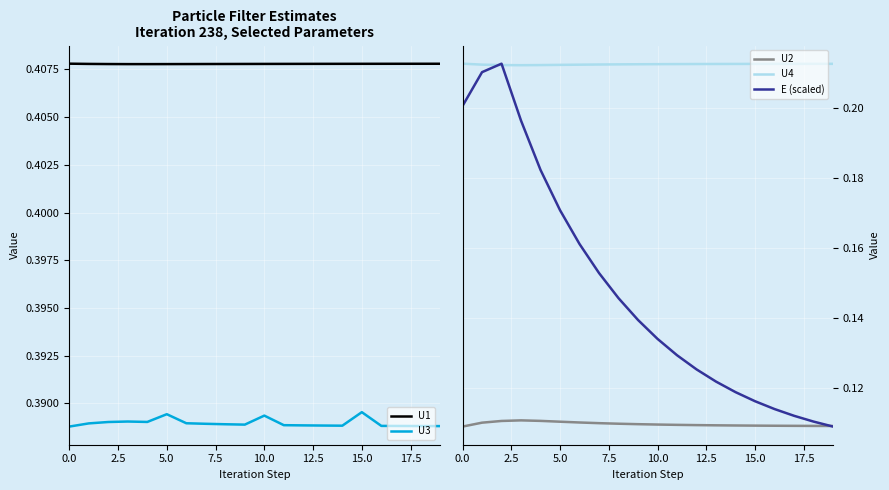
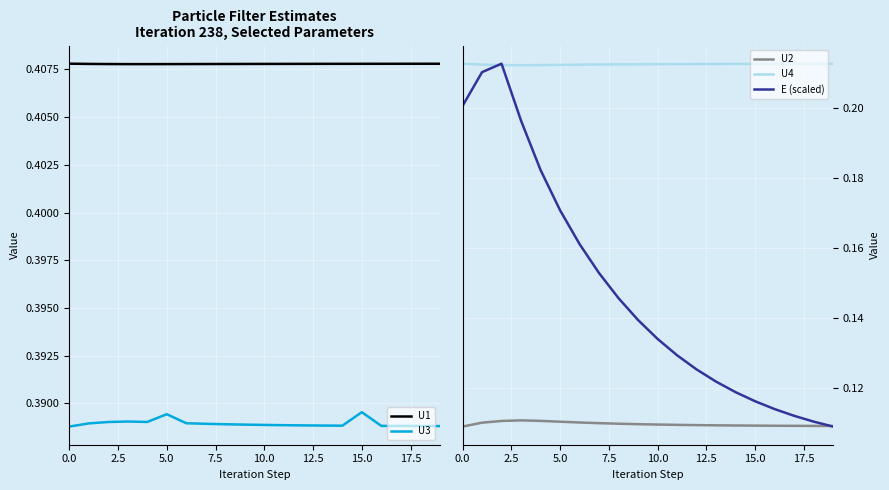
  {
    "Particle Filter Estimates Iteration 238, Selected Parameters": {
      "U1": {
        "0.0": 0.4078,
        "5.0": 0.4078,
        "10.0": 0.4078,
        "15.0": 0.4078
      },
      "U3": {
        "0.0": 0.3888,
        "5.0": 0.3894,
-       "10.0": 0.3894,
+       "10.0": 0.3889,
        "15.0": 0.3895
      }
    }
  }
